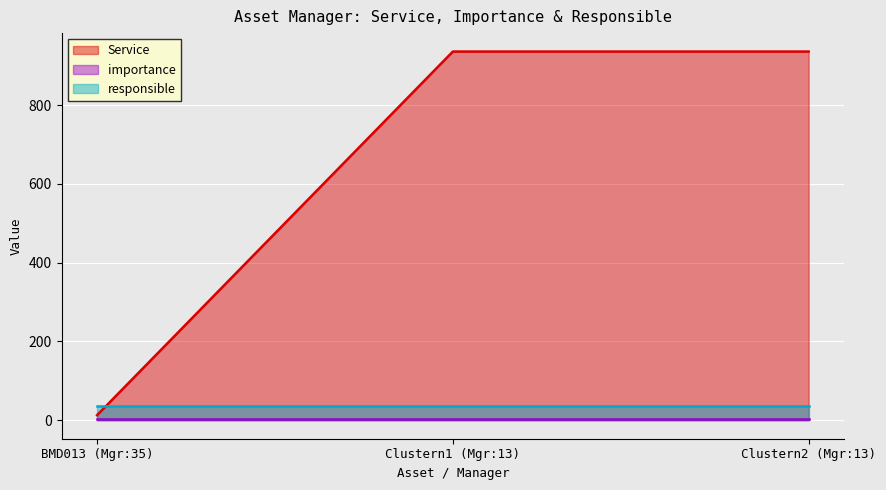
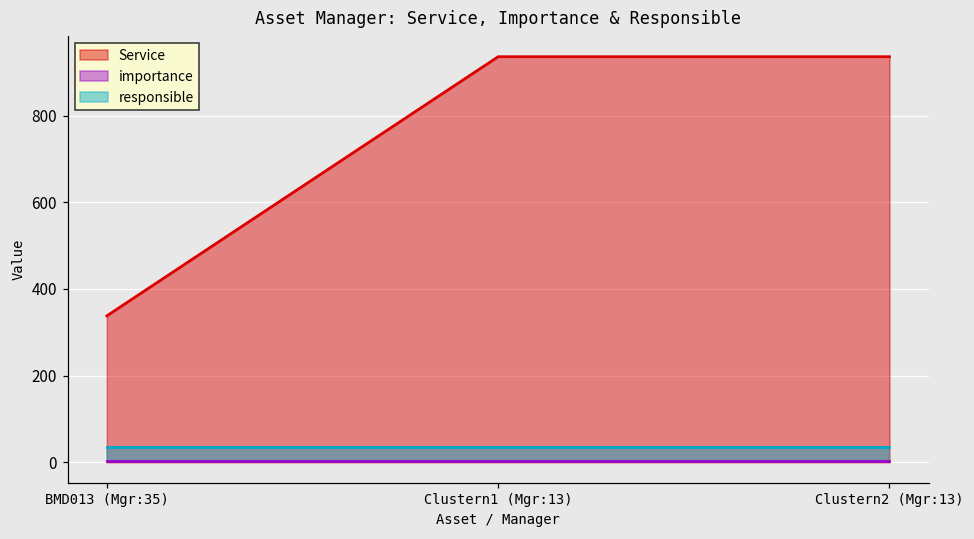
  {
    "Service": {
-     "BMD013 (Mgr:35)": 10,
+     "BMD013 (Mgr:35)": 340,
      "Clustern1 (Mgr:13)": 940,
      "Clustern2 (Mgr:13)": 940
    },
    "importance": {
      "BMD013 (Mgr:35)": 0,
      "Clustern1 (Mgr:13)": 0,
      "Clustern2 (Mgr:13)": 0
    },
    "responsible": {
      "BMD013 (Mgr:35)": 40,
      "Clustern1 (Mgr:13)": 40,
      "Clustern2 (Mgr:13)": 40
    }
  }
